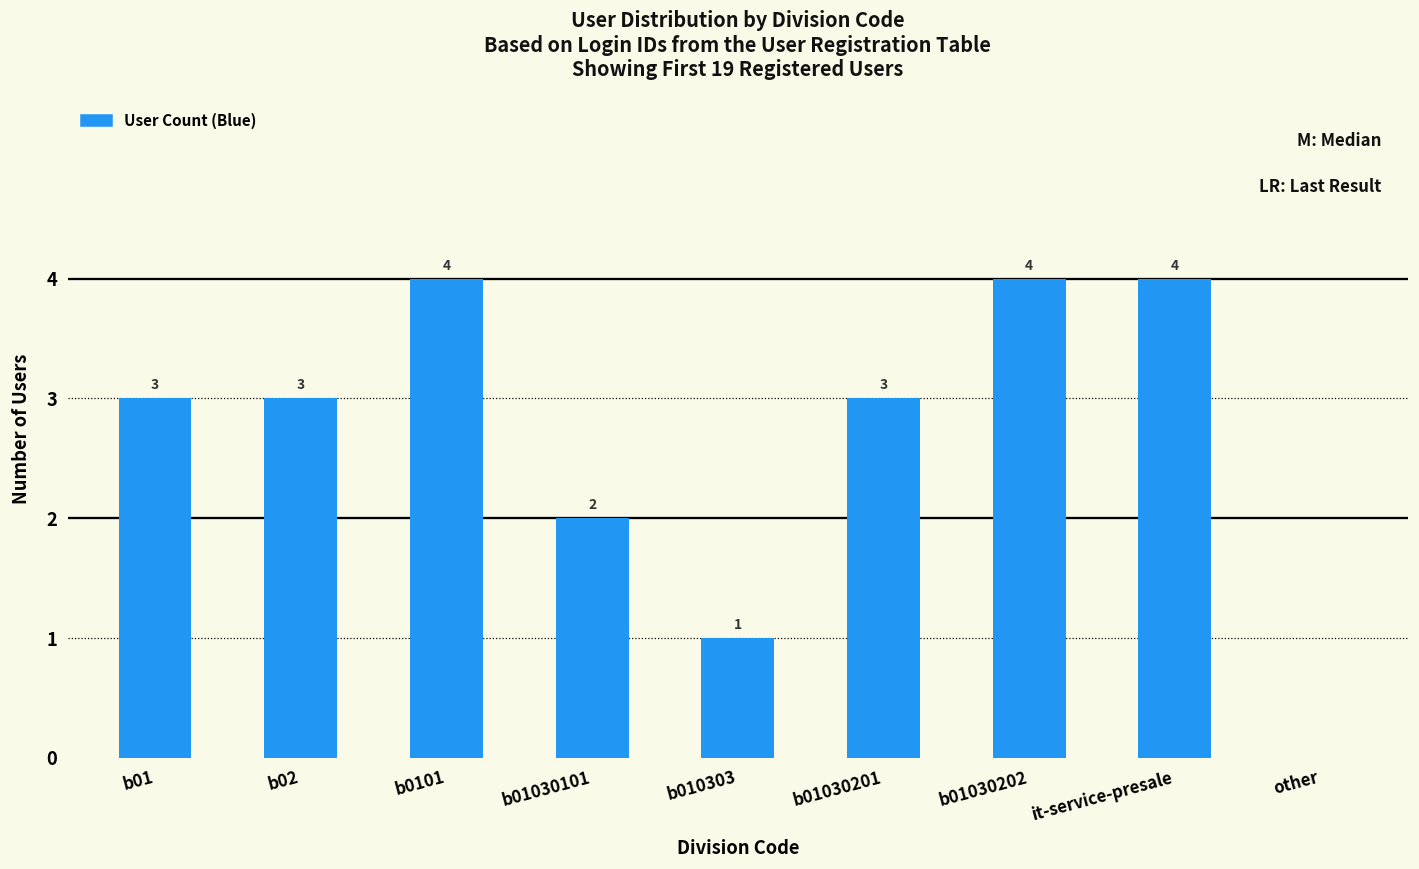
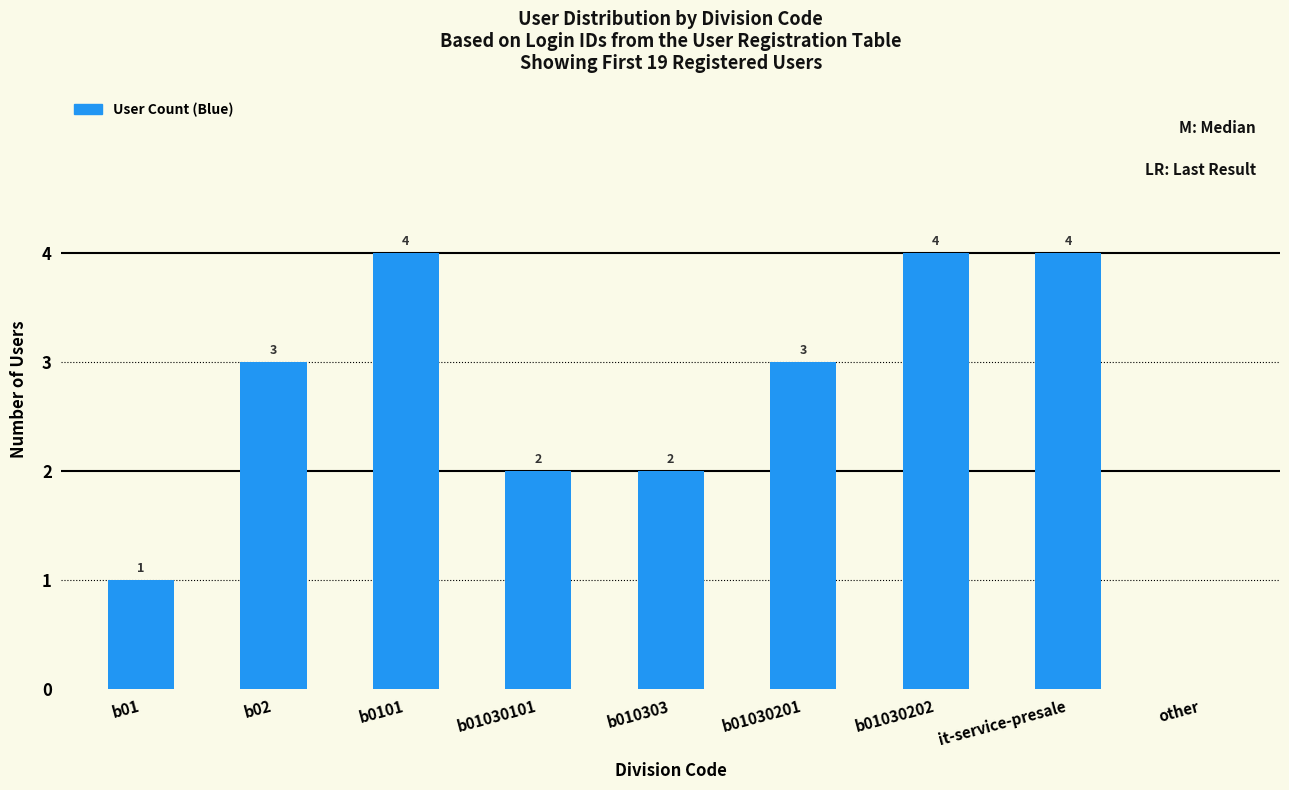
  {
-   "b01": 3,
+   "b01": 1,
    "b02": 3,
    "b0101": 4,
    "b01030101": 2,
-   "b010303": 1,
+   "b010303": 2,
    "b01030201": 3,
    "b01030202": 4,
    "it-service-presale": 4
  }
